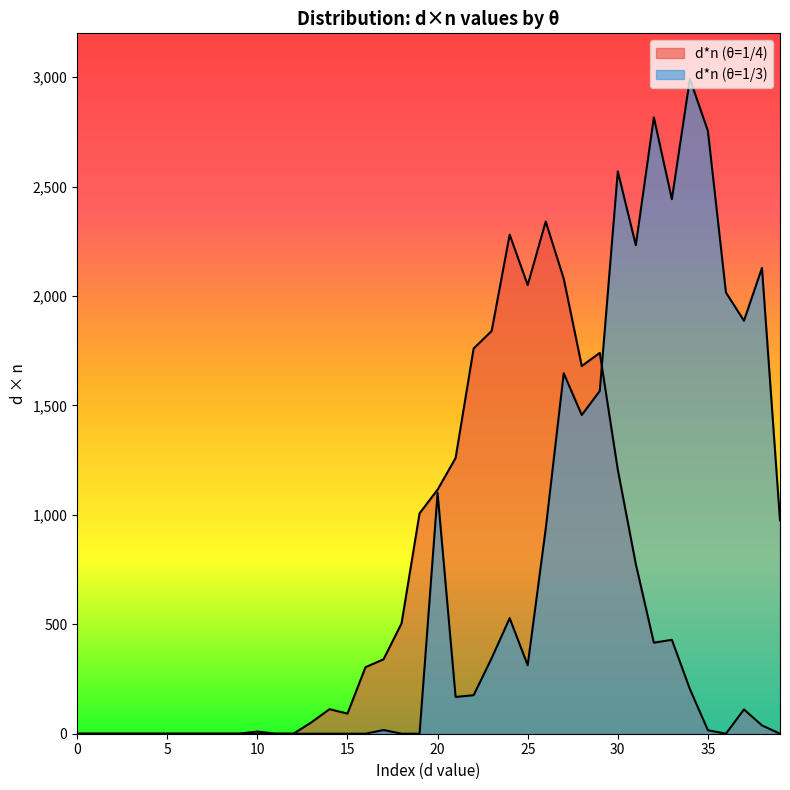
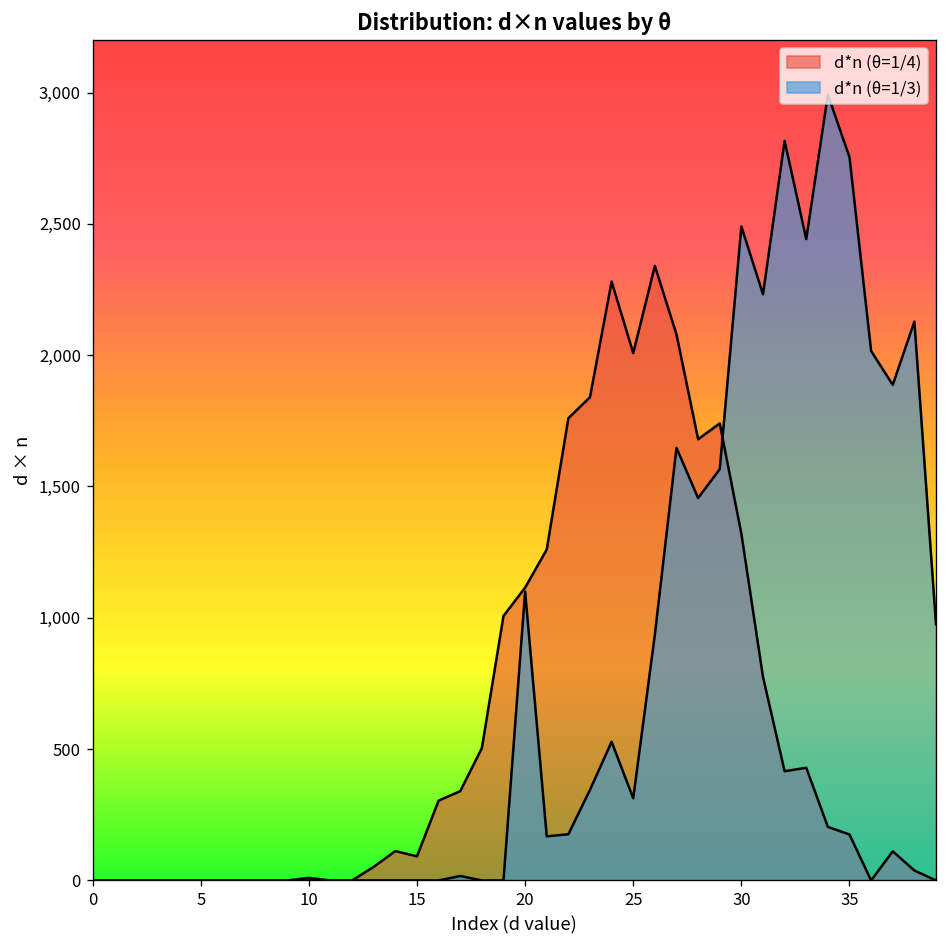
  {
    "d*n (θ=1/4)": {
      "15": "90",
      "20": "1,120",
-     "25": "2,050",
-     "30": "1,210",
-     "35": "20"
+     "25": "2,010",
+     "30": "1,320",
+     "35": "180"
    },
    "d*n (θ=1/3)": {
      "15": "0",
      "20": "1,100",
      "25": "310",
-     "30": "2,570",
+     "30": "2,490",
      "35": "2,750"
    }
  }
